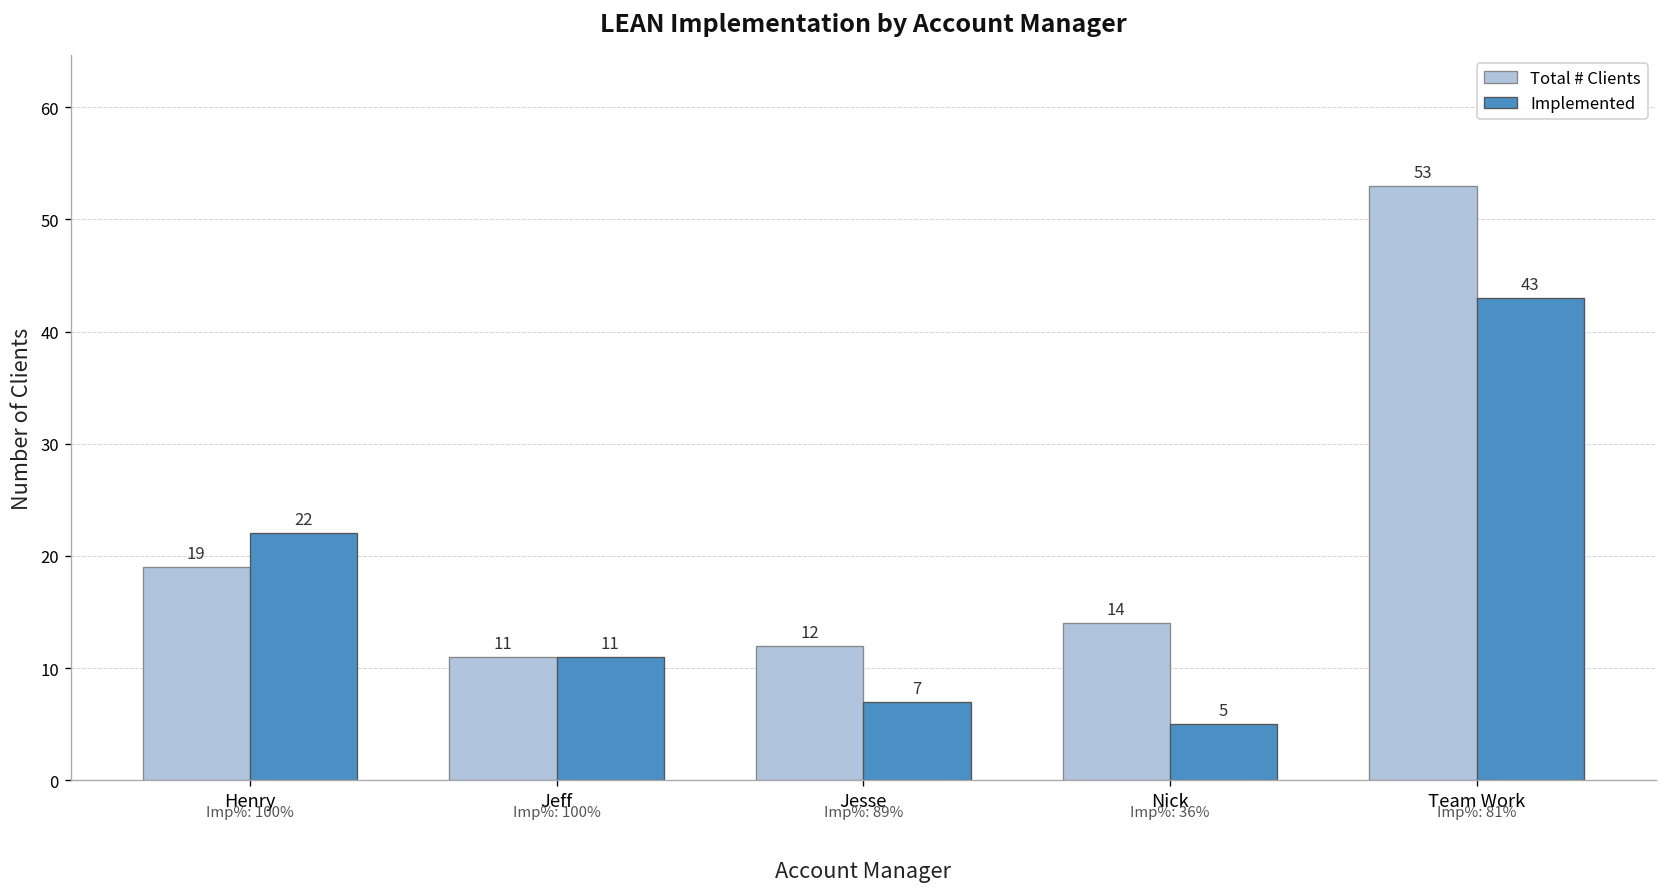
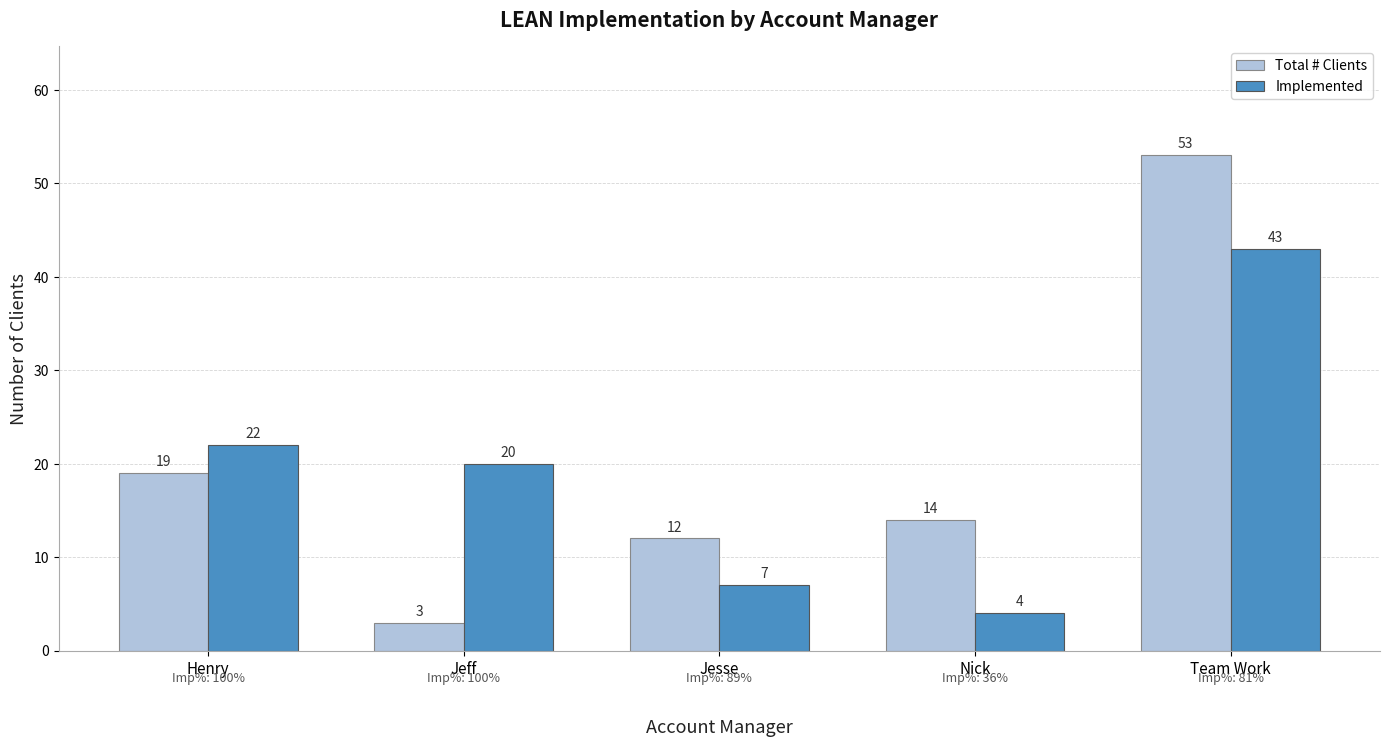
  {
    "Total # Clients": {
      "Henry": 19,
-     "Jeff": 11,
+     "Jeff": 3,
      "Jesse": 12,
      "Nick": 14,
      "Team Work": 53
    },
    "Implemented": {
      "Henry": 22,
-     "Jeff": 11,
+     "Jeff": 20,
      "Jesse": 7,
-     "Nick": 5,
+     "Nick": 4,
      "Team Work": 43
    }
  }
